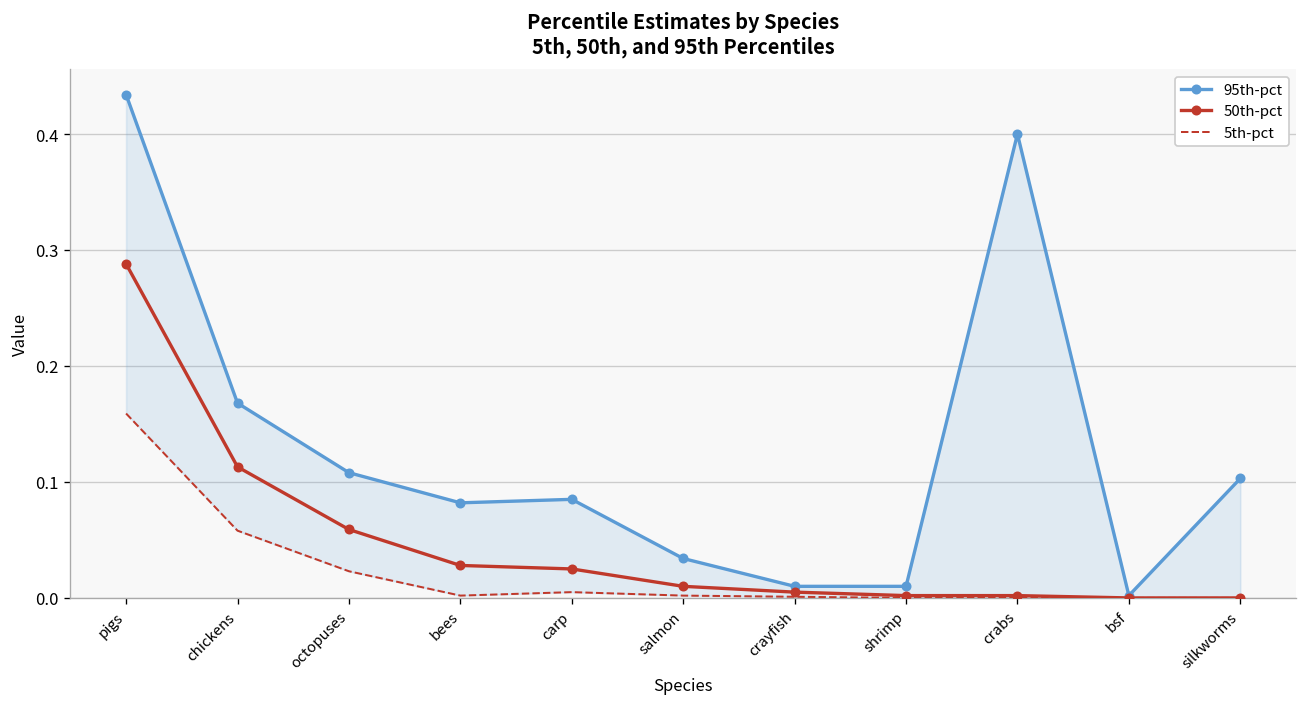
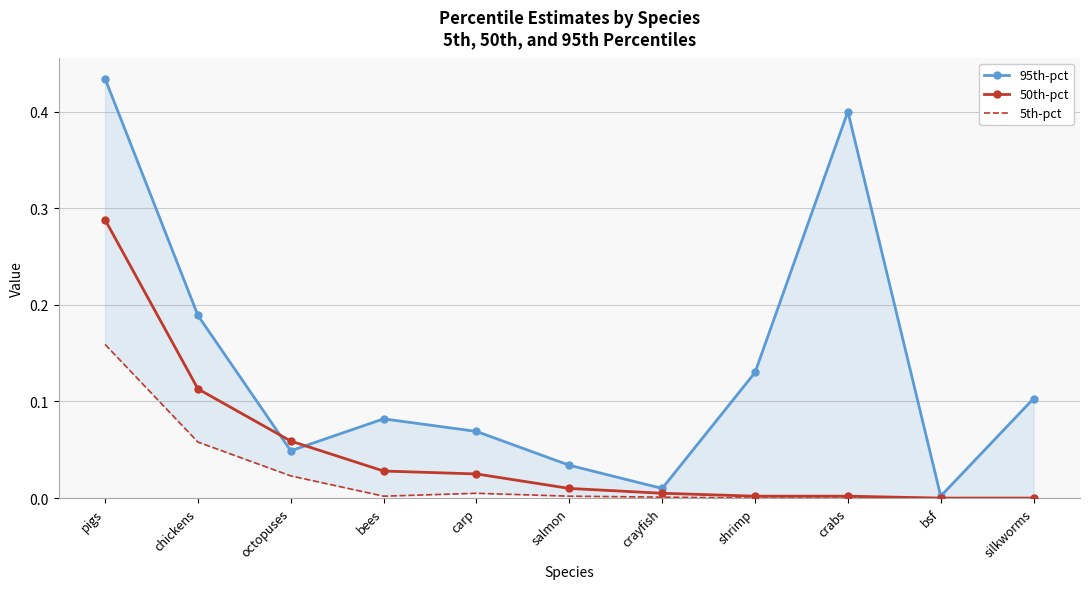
  {
    "95th-pct": {
      "pigs": 0.43,
-     "chickens": 0.17,
-     "octopuses": 0.11,
+     "chickens": 0.19,
+     "octopuses": 0.05,
      "bees": 0.08,
-     "carp": 0.09,
+     "carp": 0.07,
      "salmon": 0.03,
      "crayfish": 0.01,
-     "shrimp": 0.01,
+     "shrimp": 0.13,
      "crabs": 0.40,
      "silkworms": 0.10
    }
  }
